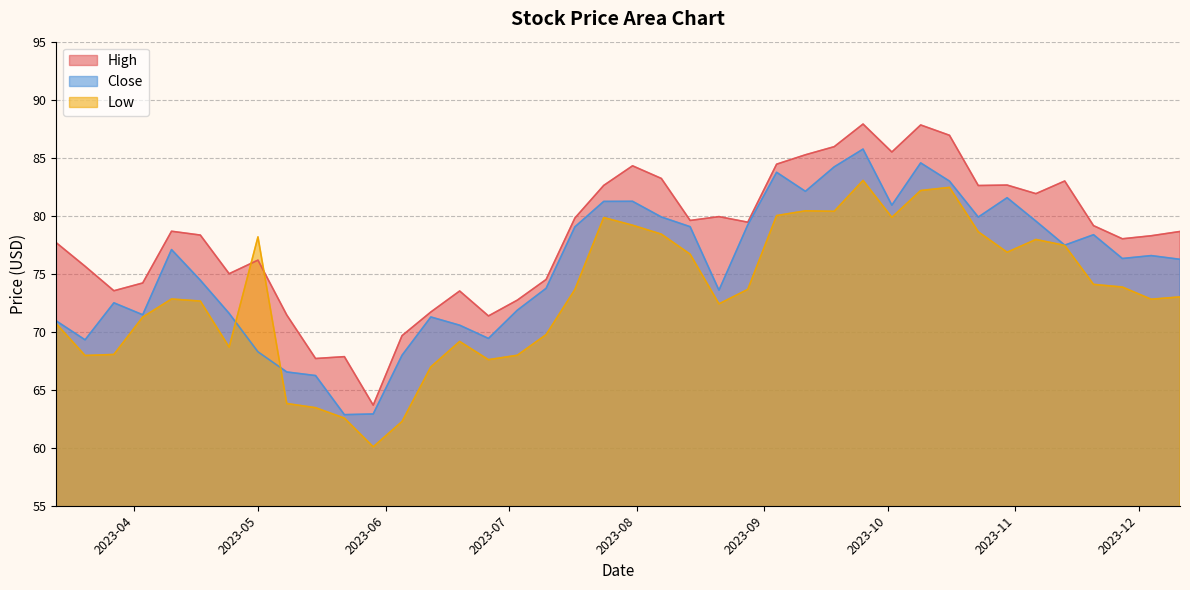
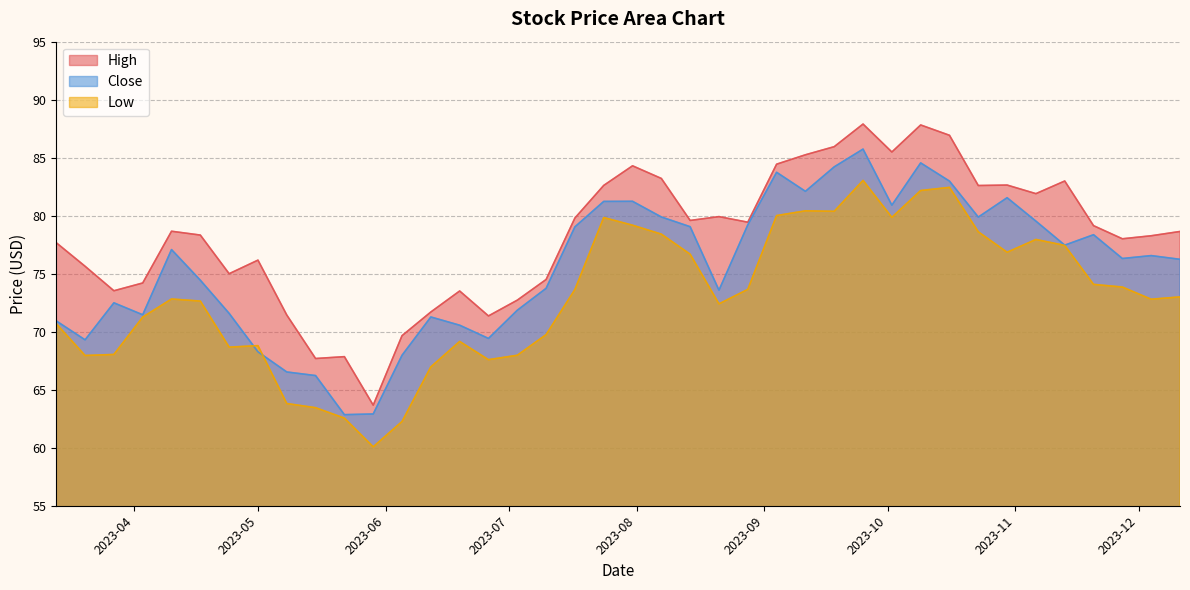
  {
    "High": {
      "2023-05": 76.2
    },
    "Close": {
      "2023-05": 68.3
    },
    "Low": {
-     "2023-05": 78.2
+     "2023-05": 68.8
    }
  }
